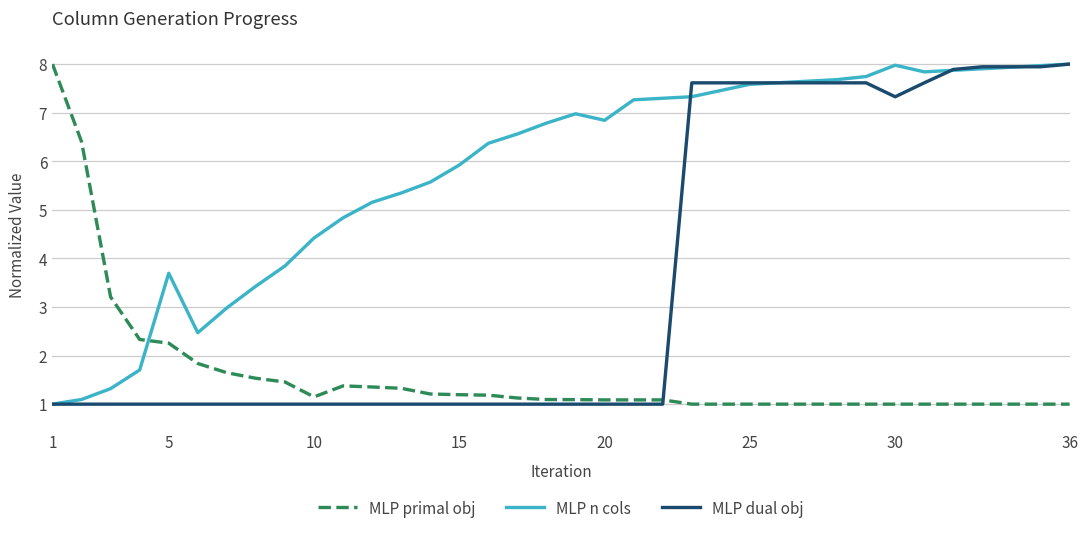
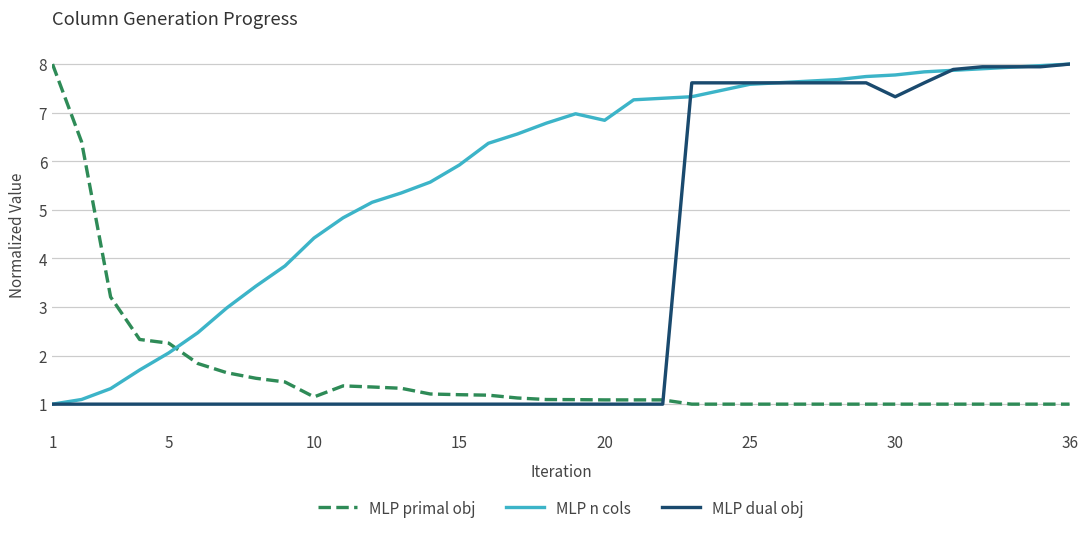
  {
    "MLP primal obj": {
      "1": 8.0,
      "5": 2.3,
      "10": 1.1,
      "15": 1.2,
      "20": 1.1,
      "25": 1.0,
      "30": 1.0,
      "36": 1.0
    },
    "MLP n cols": {
-     "5": 3.7,
+     "5": 2.1,
      "10": 4.4,
      "15": 5.9,
      "20": 6.8,
-     "30": 8.0
+     "30": 7.8
    },
    "MLP dual obj": {
      "5": 1.0,
      "10": 1.0,
      "15": 1.0,
      "20": 1.0,
      "30": 7.3
    }
  }
